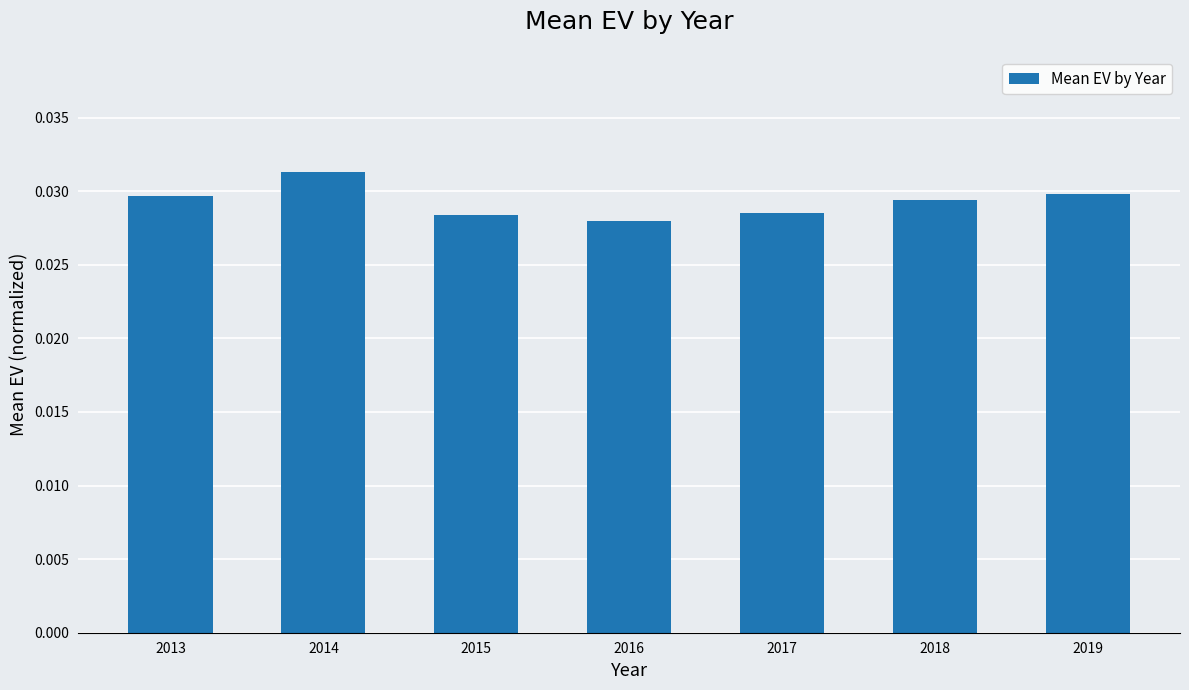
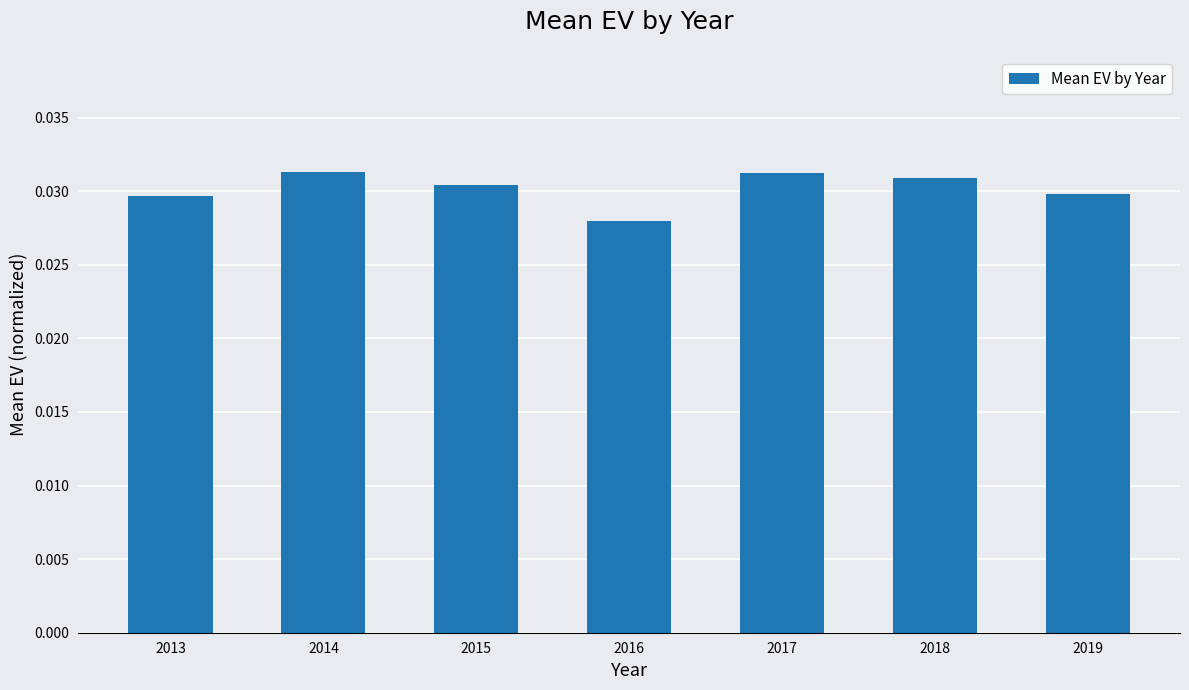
  {
    "2013": 0.0297,
    "2014": 0.0313,
-   "2015": 0.0284,
+   "2015": 0.0304,
    "2016": 0.0280,
-   "2017": 0.0285,
-   "2018": 0.0294,
+   "2017": 0.0312,
+   "2018": 0.0309,
    "2019": 0.0298
  }
